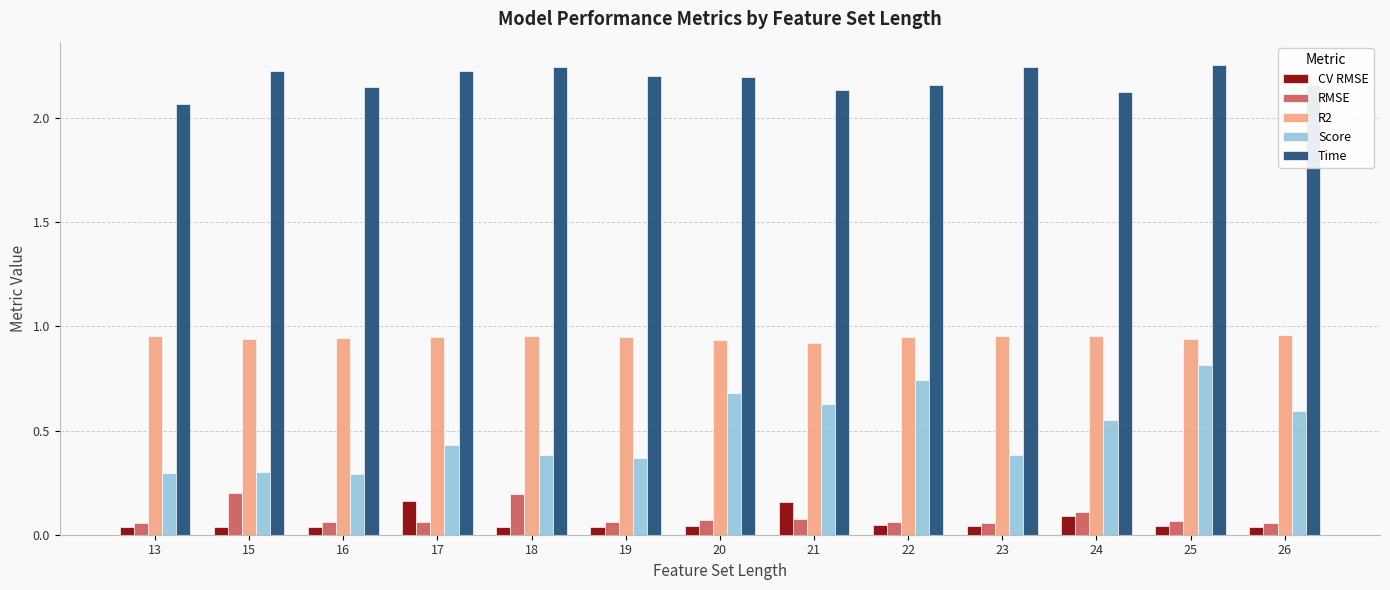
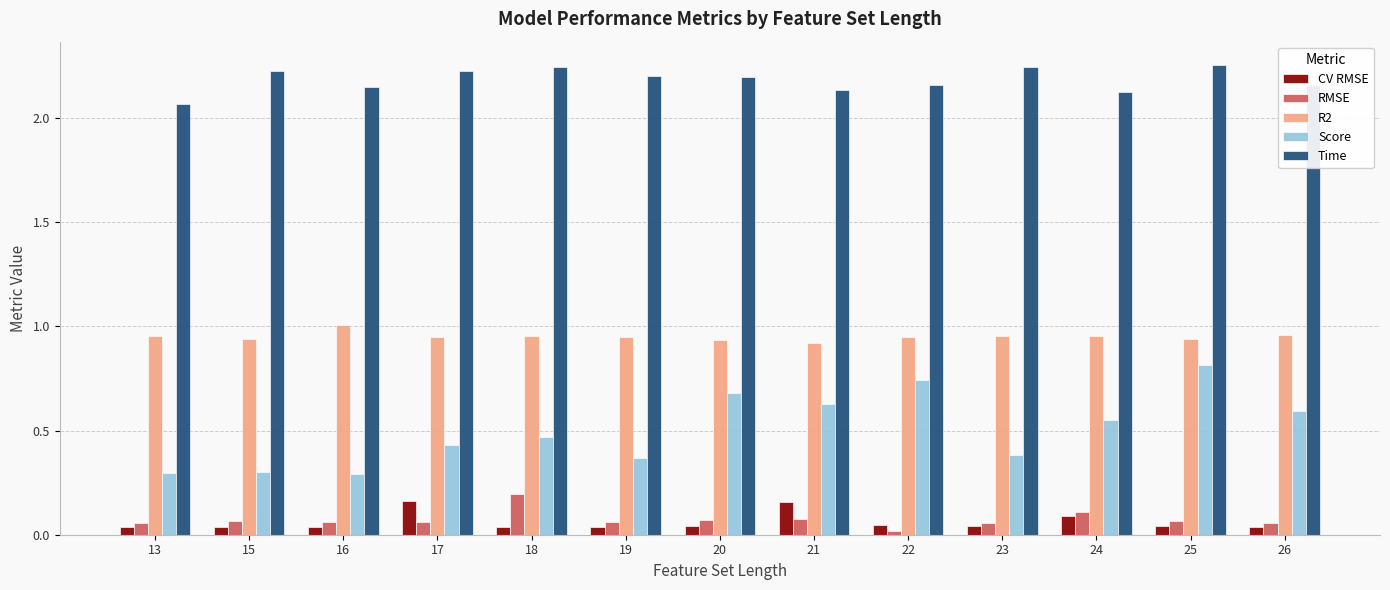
  {
    "CV RMSE": {
      "13": 0.04,
      "15": 0.04,
      "16": 0.04,
      "17": 0.16,
      "18": 0.04,
      "19": 0.04,
      "20": 0.04,
      "21": 0.16,
      "22": 0.04,
      "23": 0.04,
      "24": 0.09,
      "25": 0.04,
      "26": 0.04
    },
    "RMSE": {
      "13": 0.06,
-     "15": 0.20,
+     "15": 0.07,
      "16": 0.06,
      "17": 0.06,
      "18": 0.20,
      "19": 0.06,
      "20": 0.07,
      "21": 0.08,
-     "22": 0.06,
+     "22": 0.02,
      "23": 0.06,
      "24": 0.11,
      "25": 0.07,
      "26": 0.06
    },
    "R2": {
      "13": 0.95,
      "15": 0.94,
-     "16": 0.95,
+     "16": 1.01,
      "17": 0.95,
      "18": 0.95,
      "19": 0.95,
      "20": 0.93,
      "21": 0.92,
      "22": 0.95,
      "23": 0.95,
      "24": 0.95,
      "25": 0.94,
      "26": 0.96
    },
    "Score": {
      "13": 0.30,
      "15": 0.30,
      "16": 0.29,
      "17": 0.43,
-     "18": 0.38,
+     "18": 0.47,
      "19": 0.37,
      "20": 0.68,
      "21": 0.63,
      "22": 0.74,
      "23": 0.38,
      "24": 0.55,
      "25": 0.81,
      "26": 0.59
    },
    "Time": {
      "13": 2.07,
      "15": 2.23,
      "16": 2.15,
      "17": 2.22,
      "18": 2.25,
      "19": 2.20,
      "20": 2.20,
      "21": 2.14,
      "22": 2.16,
      "23": 2.25,
      "24": 2.13,
      "25": 2.25
    }
  }
